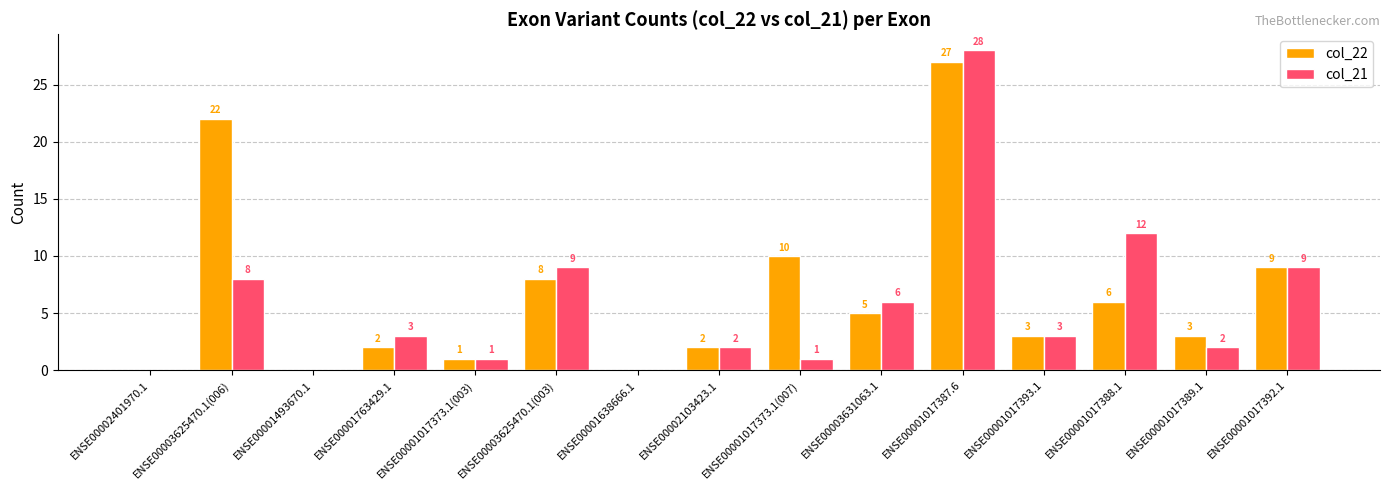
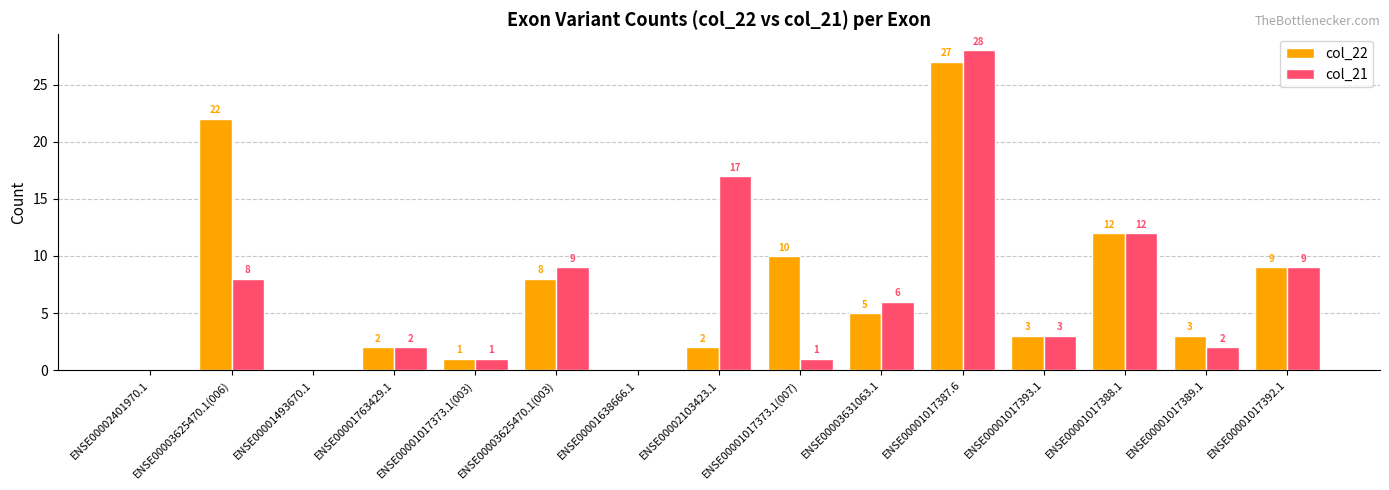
  {
    "col_22": {
      "ENSE00003625470.1(006)": 22,
      "ENSE00001763429.1": 2,
      "ENSE00001017373.1(003)": 1,
      "ENSE00003625470.1(003)": 8,
      "ENSE00002103423.1": 2,
      "ENSE00001017373.1(007)": 10,
      "ENSE00003631063.1": 5,
      "ENSE00001017387.6": 27,
      "ENSE00001017393.1": 3,
-     "ENSE00001017388.1": 6,
+     "ENSE00001017388.1": 12,
      "ENSE00001017389.1": 3,
      "ENSE00001017392.1": 9
    },
    "col_21": {
      "ENSE00003625470.1(006)": 8,
-     "ENSE00001763429.1": 3,
+     "ENSE00001763429.1": 2,
      "ENSE00001017373.1(003)": 1,
      "ENSE00003625470.1(003)": 9,
-     "ENSE00002103423.1": 2,
+     "ENSE00002103423.1": 17,
      "ENSE00001017373.1(007)": 1,
      "ENSE00003631063.1": 6,
      "ENSE00001017387.6": 28,
      "ENSE00001017393.1": 3,
      "ENSE00001017388.1": 12,
      "ENSE00001017389.1": 2,
      "ENSE00001017392.1": 9
    }
  }
